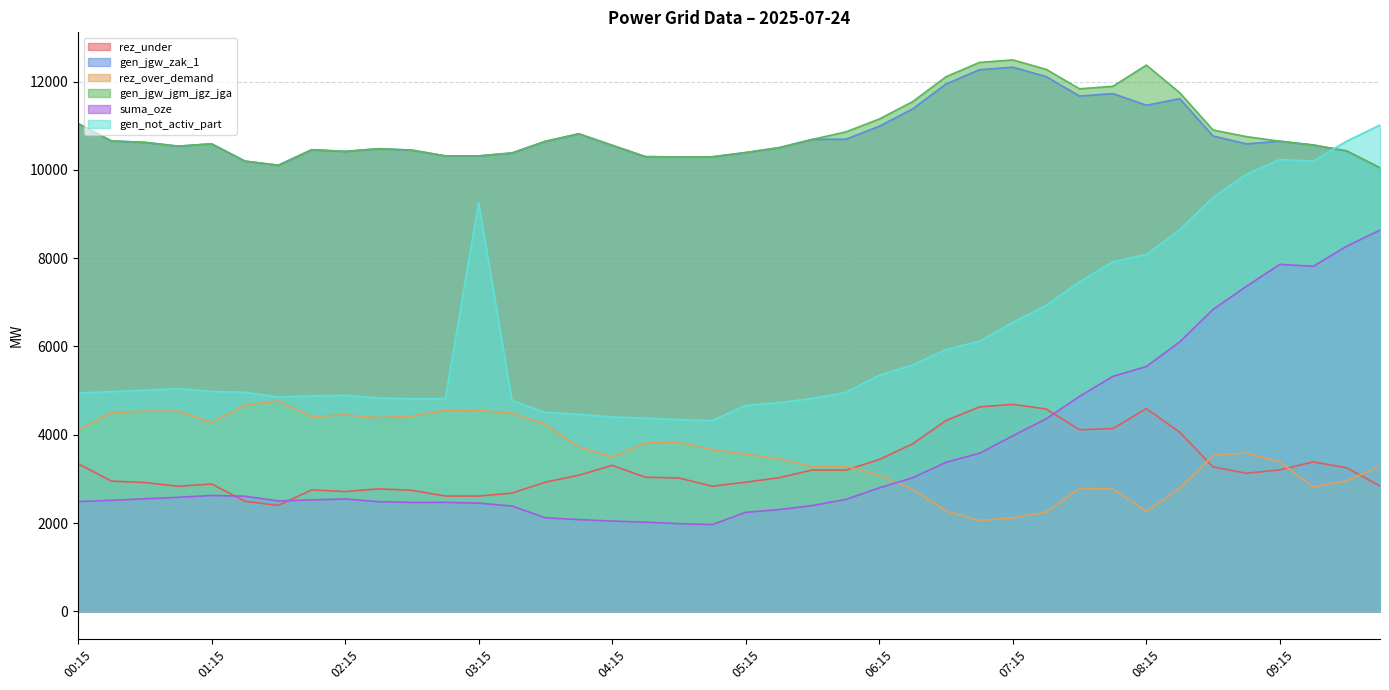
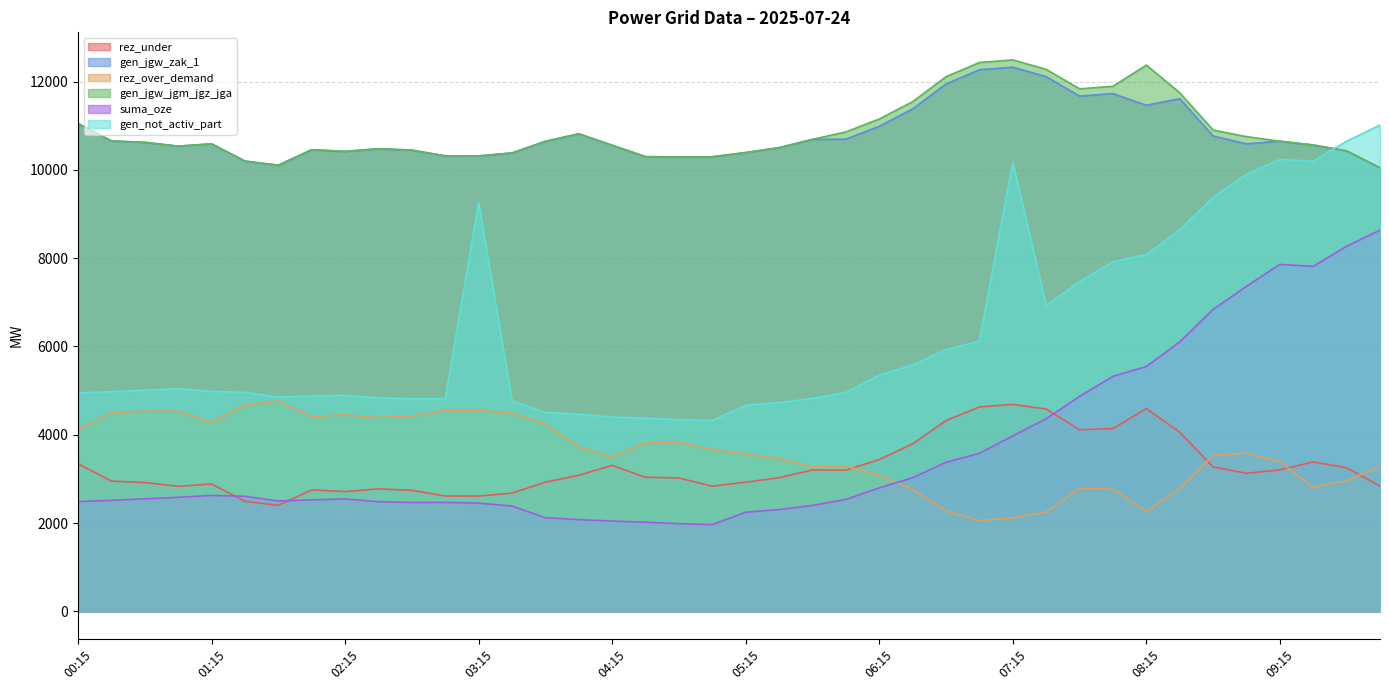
  {
    "gen_jgw_zak_1": {
      "06:15": 11000,
      "07:15": 12300,
      "08:15": 11500
    },
    "gen_jgw_jgm_jgz_jga": {
      "06:15": 11200,
      "07:15": 12500,
      "08:15": 12400
    },
    "suma_oze": {
      "00:15": 2500,
      "01:15": 2600,
      "02:15": 2500,
      "03:15": 2500,
      "04:15": 2000,
      "05:15": 2200,
      "06:15": 2800,
      "07:15": 4000,
      "08:15": 5500,
      "09:15": 7900
    },
    "gen_not_activ_part": {
      "00:15": 4900,
      "01:15": 5000,
      "02:15": 4900,
      "03:15": 9300,
      "04:15": 4400,
      "05:15": 4700,
      "06:15": 5400,
-     "07:15": 6500,
+     "07:15": 10200,
      "08:15": 8100,
      "09:15": 10200
    }
  }
